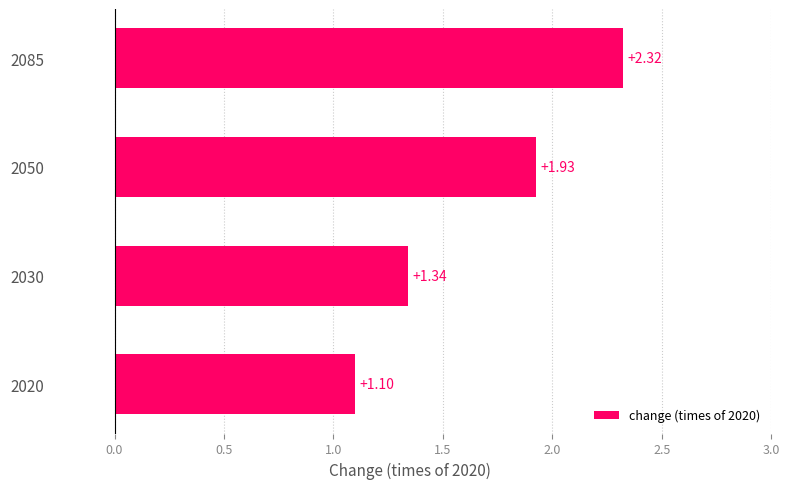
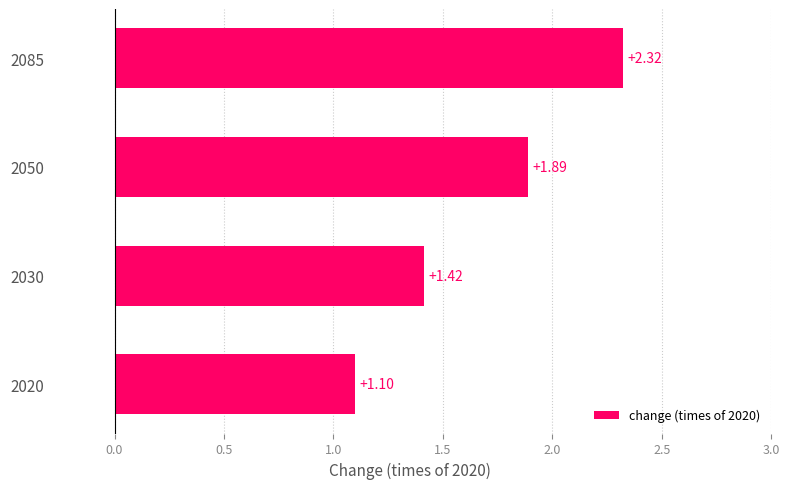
  {
    "2085": "+2.32",
-   "2050": "+1.93",
-   "2030": "+1.34",
+   "2050": "+1.89",
+   "2030": "+1.42",
    "2020": "+1.10"
  }
